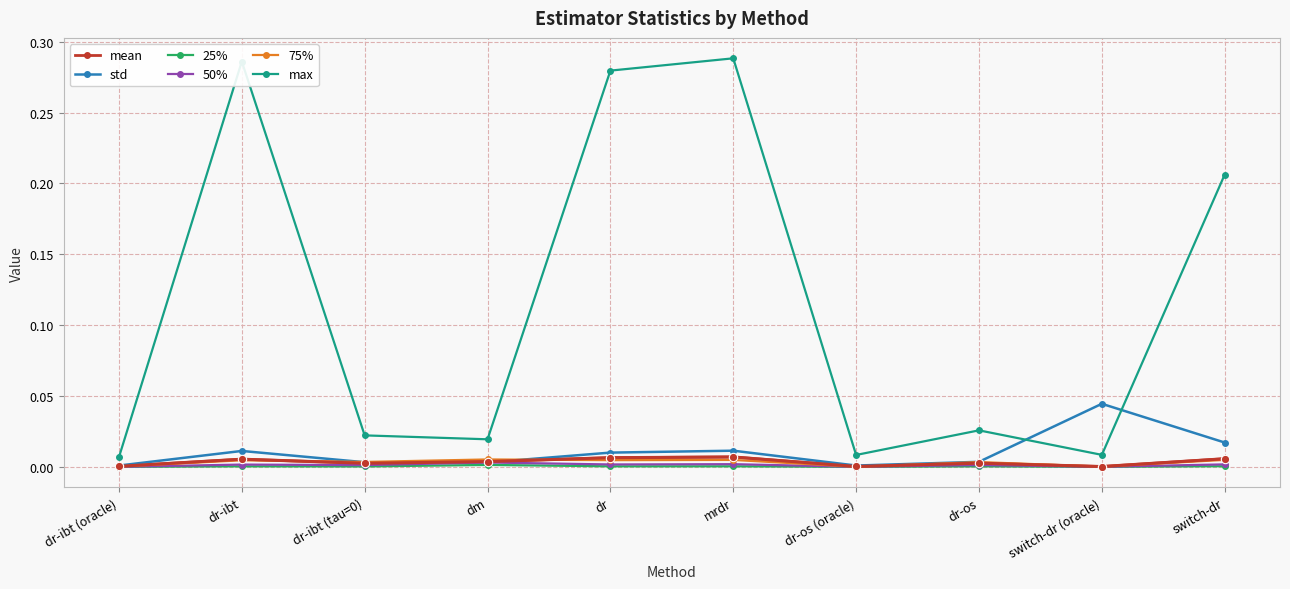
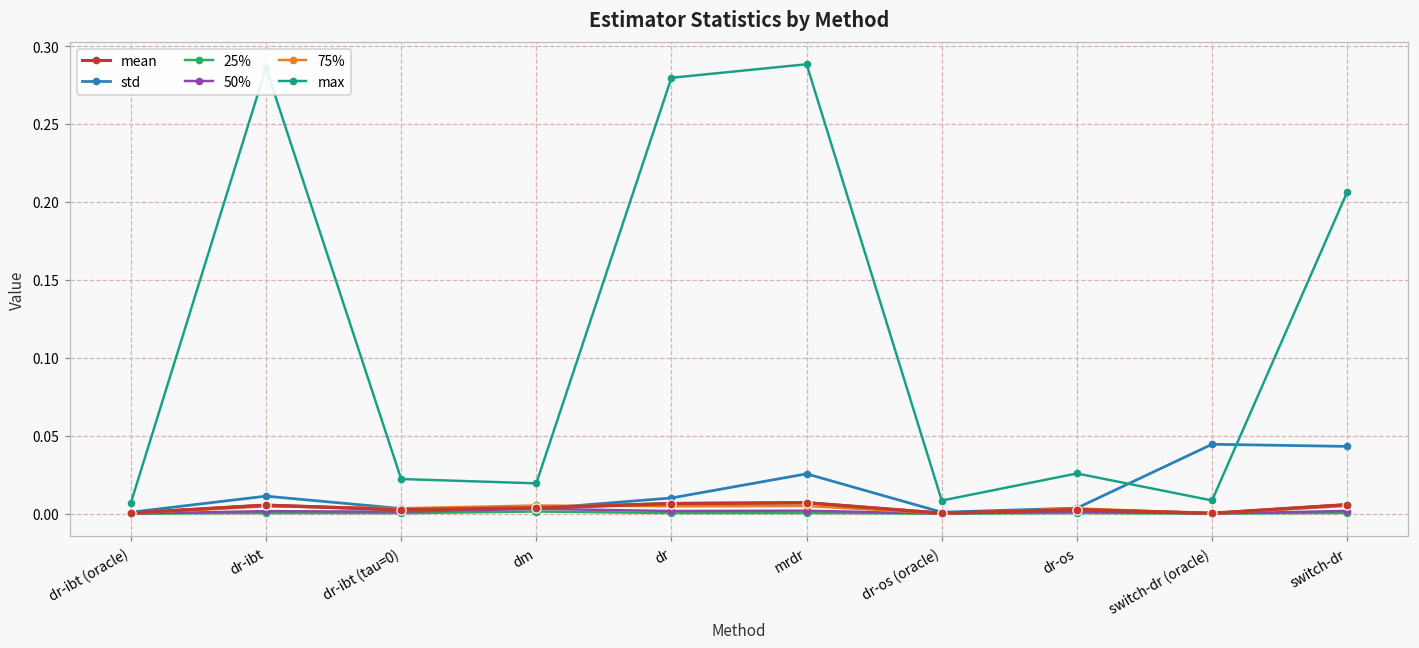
  {
    "mean": {
      "mrdr": 0.007
    },
    "std": {
      "dr-ibt": 0.011,
      "dr": 0.010,
-     "mrdr": 0.011,
+     "mrdr": 0.026,
      "switch-dr (oracle)": 0.045,
-     "switch-dr": 0.017
+     "switch-dr": 0.043
    },
    "75%": {
      "mrdr": 0.005
    }
  }
